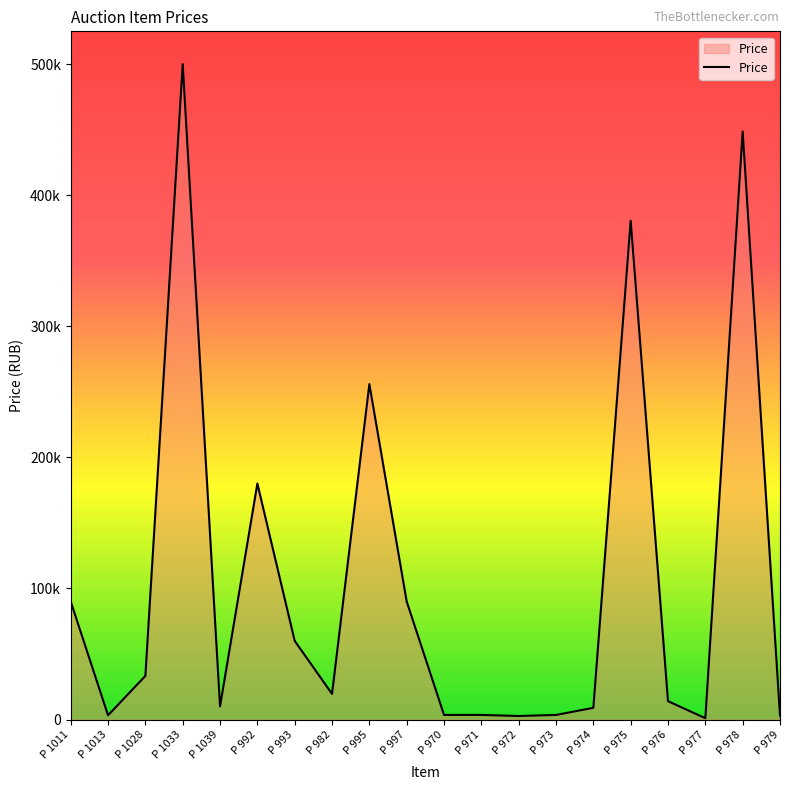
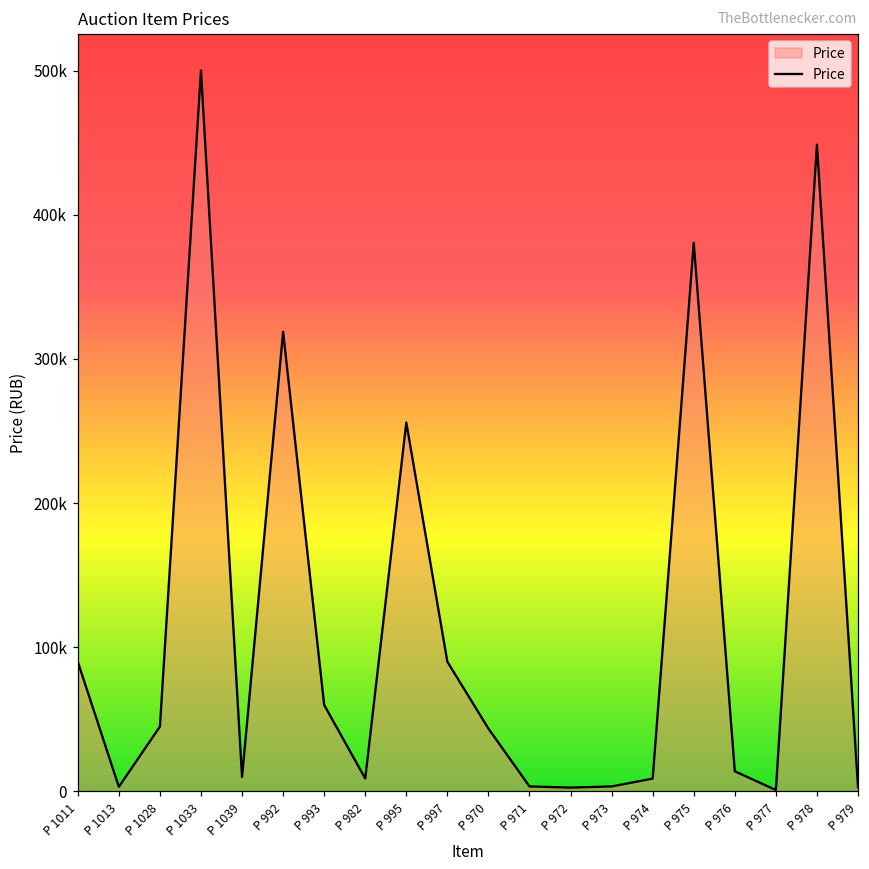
  {
    "Р 1011": 90000,
    "Р 1013": 3000,
-   "Р 1028": 33000,
+   "Р 1028": 45000,
    "Р 1033": 500000,
    "Р 1039": 10000,
-   "Р 992": 180000,
+   "Р 992": 319000,
    "Р 993": 60000,
-   "Р 982": 20000,
+   "Р 982": 9000,
    "Р 995": 256000,
    "Р 997": 90000,
-   "Р 970": 4000,
+   "Р 970": 44000,
    "Р 971": 4000,
    "Р 972": 3000,
    "Р 973": 4000,
    "Р 974": 9000,
    "Р 975": 381000,
    "Р 976": 14000,
    "Р 977": 1000,
    "Р 978": 449000,
    "Р 979": 3000
  }
